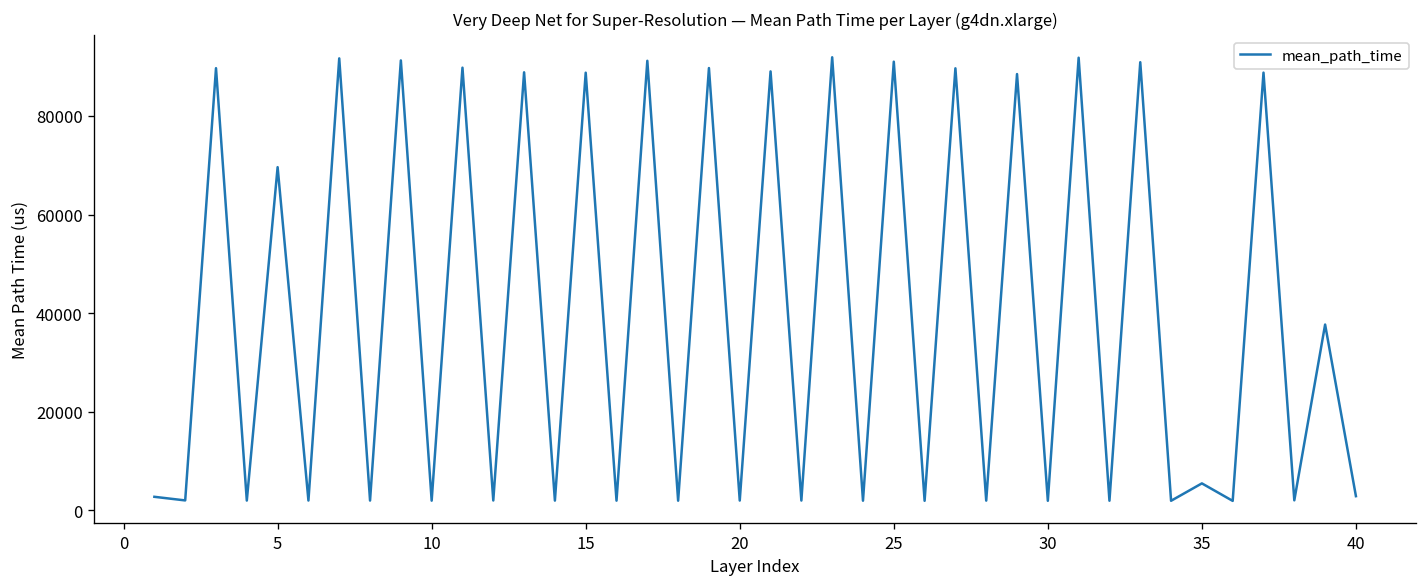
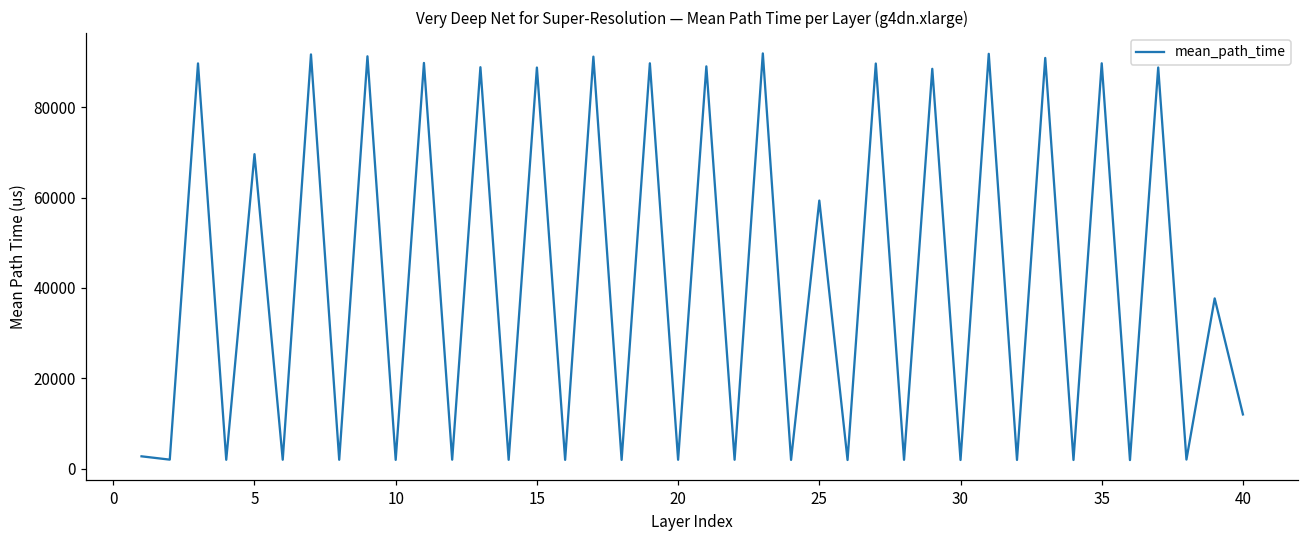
  {
    "5": 70000,
    "10": 2000,
    "15": 89000,
    "20": 2000,
-   "25": 91000,
+   "25": 59000,
    "30": 2000,
-   "35": 5000,
-   "40": 3000
+   "35": 90000,
+   "40": 12000
  }
